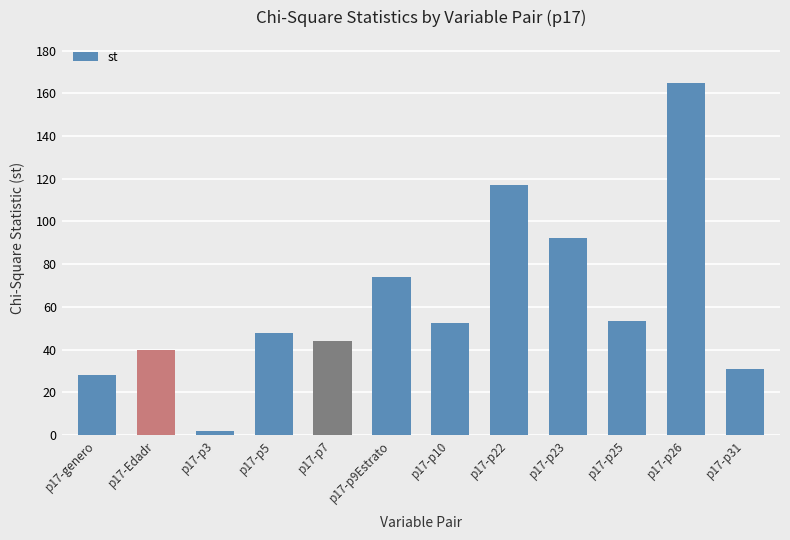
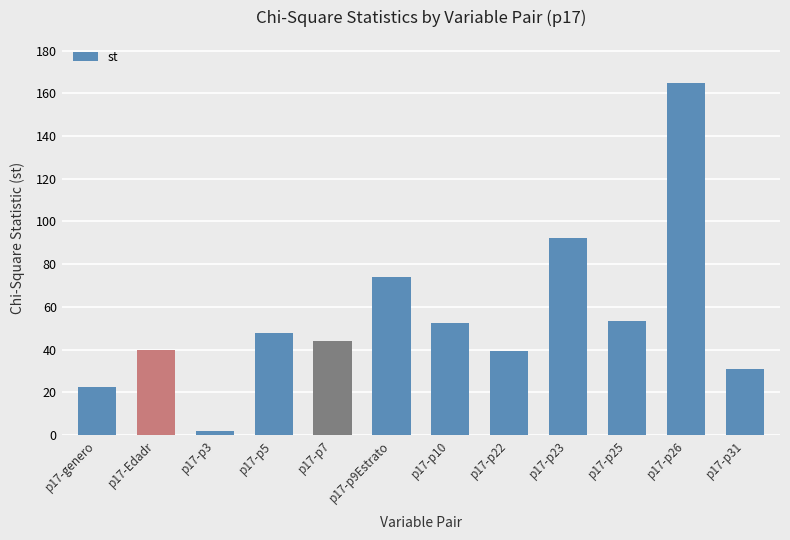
  {
-   "p17-genero": 28,
+   "p17-genero": 23,
    "p17-Edadr": 40,
    "p17-p3": 2,
    "p17-p5": 48,
    "p17-p7": 44,
    "p17-p9Estrato": 74,
    "p17-p10": 52,
-   "p17-p22": 117,
+   "p17-p22": 39,
    "p17-p23": 92,
    "p17-p25": 53,
    "p17-p26": 165,
    "p17-p31": 31
  }
